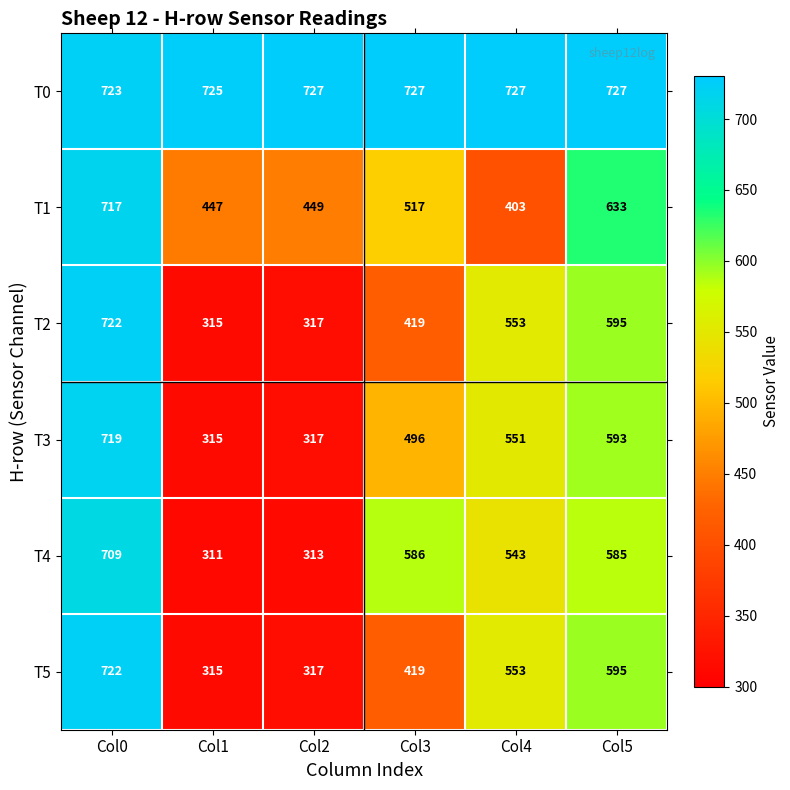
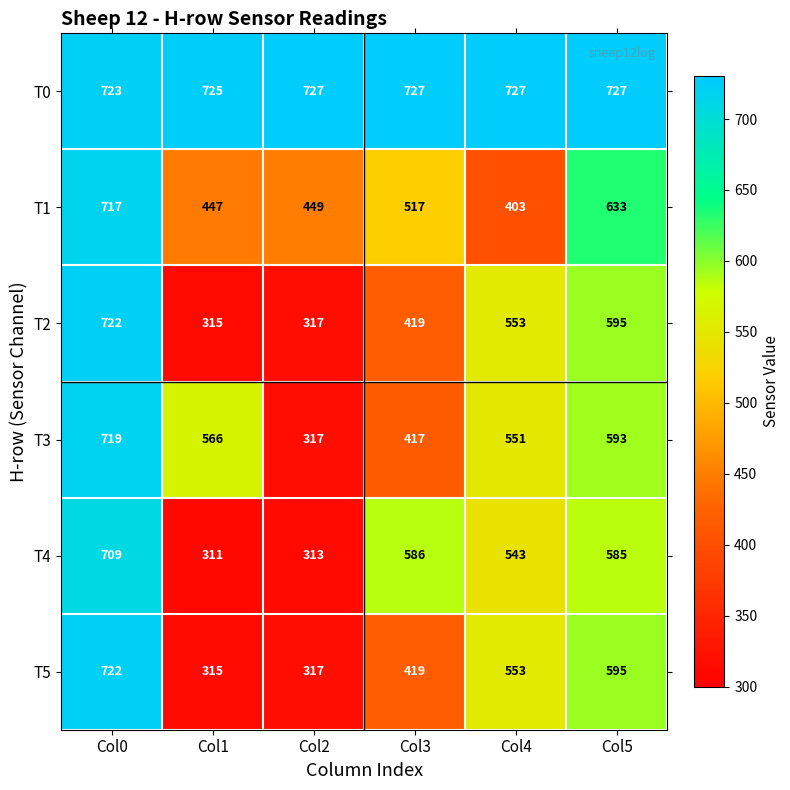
  {
    "T0": {
      "Col0": 723,
      "Col1": 725,
      "Col2": 727,
      "Col3": 727,
      "Col4": 727
    },
    "T1": {
      "Col0": 717,
      "Col1": 447,
      "Col2": 449,
      "Col3": 517,
      "Col4": 403,
      "Col5": 633
    },
    "T2": {
      "Col0": 722,
      "Col1": 315,
      "Col2": 317,
      "Col3": 419,
      "Col4": 553,
      "Col5": 595
    },
    "T3": {
      "Col0": 719,
-     "Col1": 315,
+     "Col1": 566,
      "Col2": 317,
-     "Col3": 496,
+     "Col3": 417,
      "Col4": 551,
      "Col5": 593
    },
    "T4": {
      "Col0": 709,
      "Col1": 311,
      "Col2": 313,
      "Col3": 586,
      "Col4": 543,
      "Col5": 585
    },
    "T5": {
      "Col0": 722,
      "Col1": 315,
      "Col2": 317,
      "Col3": 419,
      "Col4": 553,
      "Col5": 595
    }
  }
